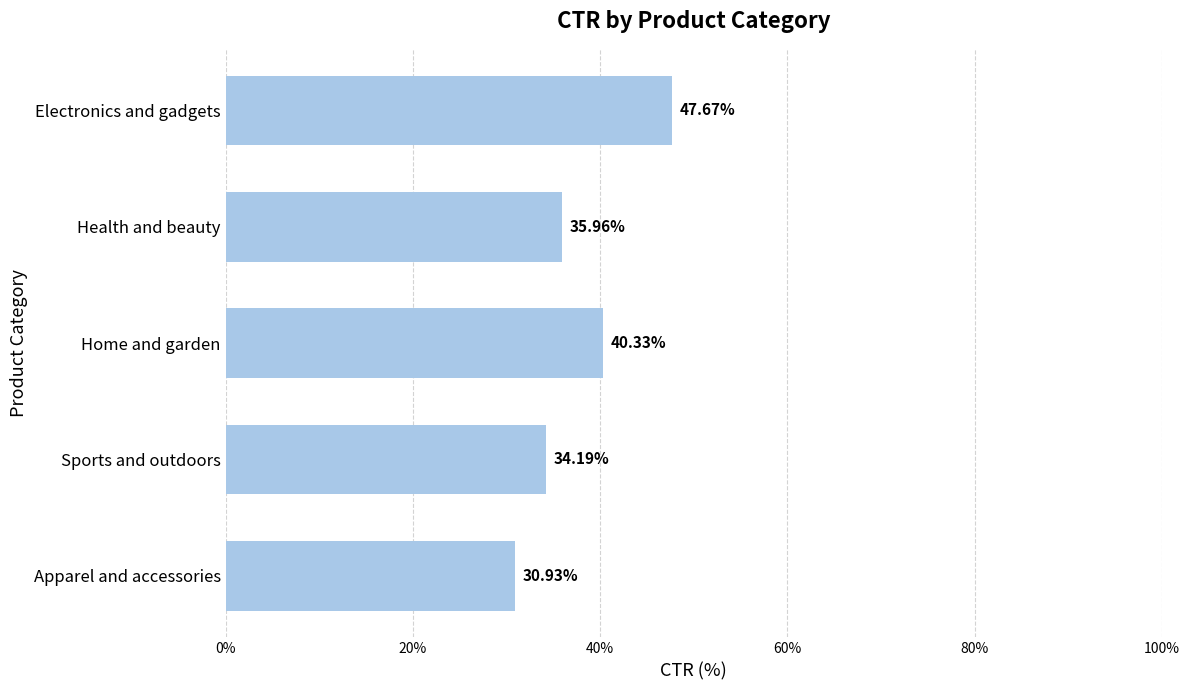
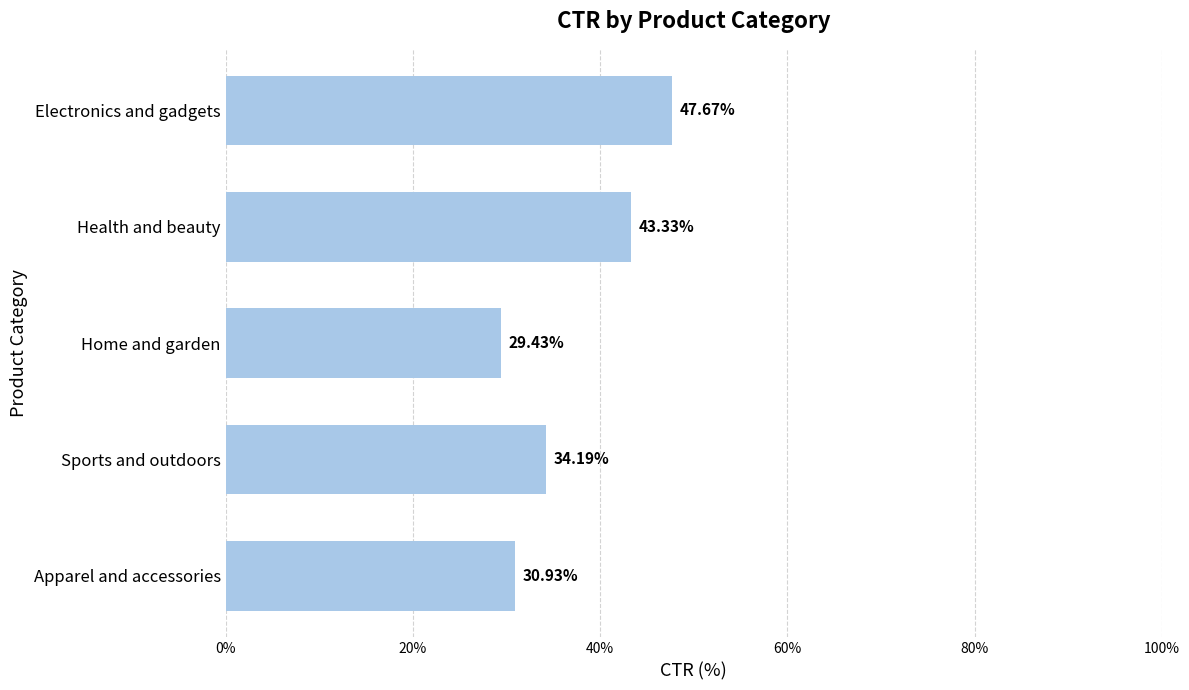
  {
    "Electronics and gadgets": "47.67%",
-   "Health and beauty": "35.96%",
-   "Home and garden": "40.33%",
+   "Health and beauty": "43.33%",
+   "Home and garden": "29.43%",
    "Sports and outdoors": "34.19%",
    "Apparel and accessories": "30.93%"
  }
